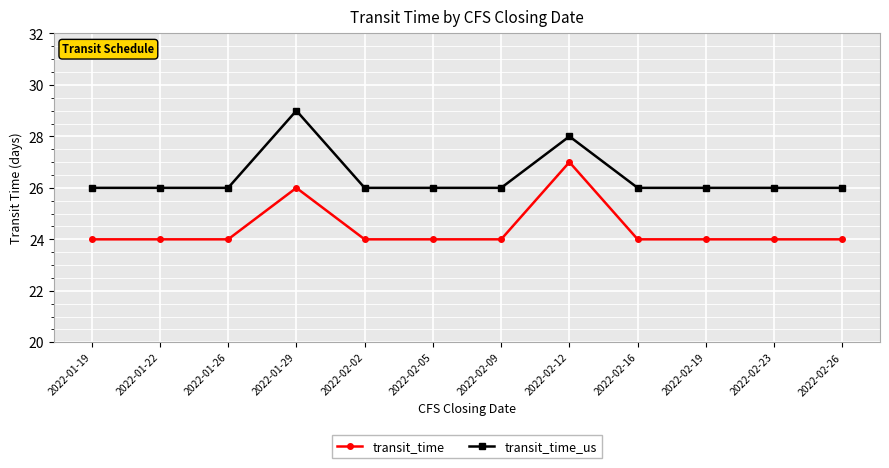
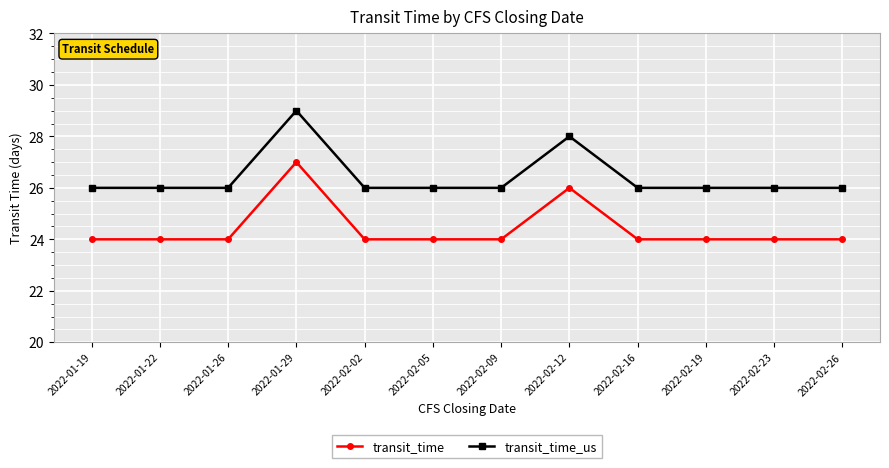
  {
    "transit_time": {
      "2022-01-19": 24,
      "2022-01-22": 24,
      "2022-01-26": 24,
-     "2022-01-29": 26,
+     "2022-01-29": 27,
      "2022-02-02": 24,
      "2022-02-05": 24,
      "2022-02-09": 24,
-     "2022-02-12": 27,
+     "2022-02-12": 26,
      "2022-02-16": 24,
      "2022-02-19": 24,
      "2022-02-23": 24,
      "2022-02-26": 24
    },
    "transit_time_us": {
      "2022-01-19": 26,
      "2022-01-22": 26,
      "2022-01-26": 26,
      "2022-01-29": 29,
      "2022-02-02": 26,
      "2022-02-05": 26,
      "2022-02-09": 26,
      "2022-02-12": 28,
      "2022-02-16": 26,
      "2022-02-19": 26,
      "2022-02-23": 26,
      "2022-02-26": 26
    }
  }
